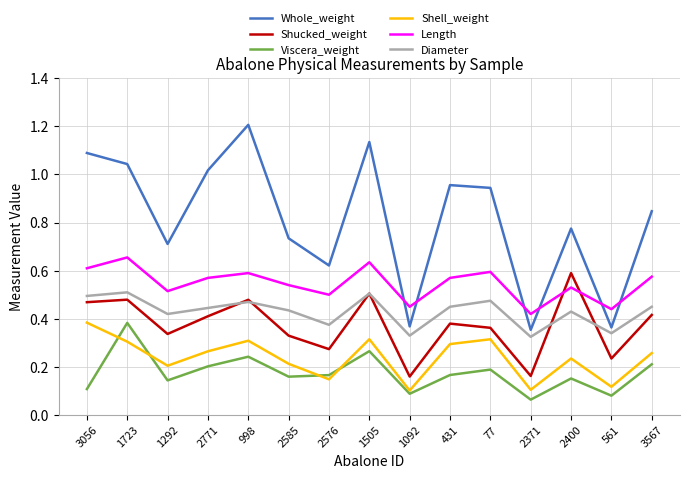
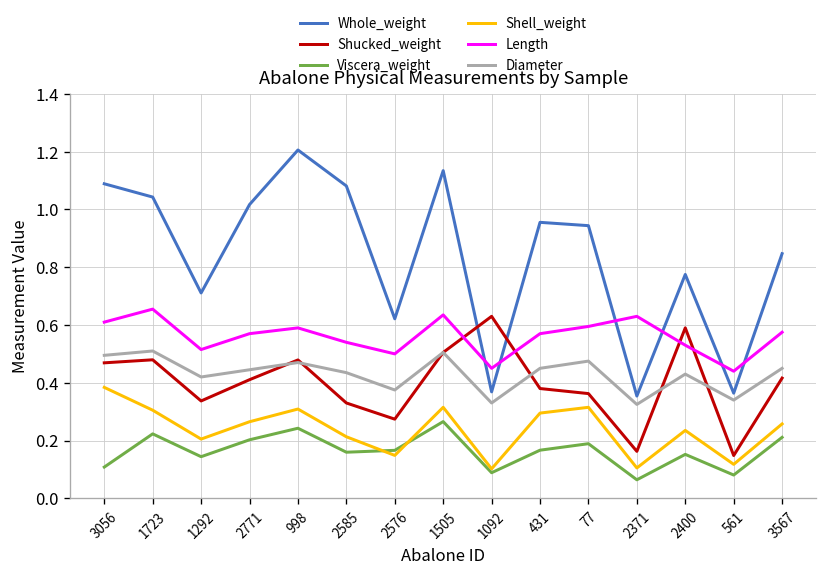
  {
    "Whole_weight": {
      "3056": 1.09,
      "1723": 1.04,
      "1292": 0.71,
      "2771": 1.02,
      "998": 1.21,
-     "2585": 0.73,
+     "2585": 1.08,
      "2576": 0.62,
      "1505": 1.13,
      "1092": 0.37,
      "431": 0.96,
      "77": 0.94,
      "2371": 0.35,
      "2400": 0.78,
      "561": 0.36,
      "3567": 0.85
    },
    "Shucked_weight": {
      "3056": 0.47,
      "1723": 0.48,
      "1292": 0.34,
      "2771": 0.41,
      "2585": 0.33,
      "2576": 0.27,
-     "1092": 0.16,
+     "1092": 0.63,
      "431": 0.38,
      "77": 0.36,
      "2371": 0.16,
      "2400": 0.59,
-     "561": 0.24,
+     "561": 0.15,
      "3567": 0.42
    },
    "Viscera_weight": {
      "3056": 0.11,
-     "1723": 0.38,
+     "1723": 0.22,
      "1292": 0.14,
      "2771": 0.20,
      "998": 0.24,
      "2585": 0.16,
      "2576": 0.17,
      "1505": 0.27,
      "1092": 0.09,
      "431": 0.17,
      "77": 0.19,
      "2371": 0.06,
      "2400": 0.15,
      "561": 0.08,
      "3567": 0.21
    },
    "Shell_weight": {
      "3056": 0.38,
      "1723": 0.31,
      "1292": 0.21,
      "2771": 0.27,
      "998": 0.31,
      "2585": 0.21,
      "2576": 0.15,
      "1505": 0.32,
      "1092": 0.10,
      "431": 0.30,
      "77": 0.32,
      "2371": 0.11,
      "2400": 0.24,
      "561": 0.12,
      "3567": 0.26
    },
    "Length": {
      "3056": 0.61,
      "1723": 0.66,
      "1292": 0.52,
      "2771": 0.57,
      "998": 0.59,
      "2585": 0.54,
      "2576": 0.50,
      "1505": 0.64,
      "1092": 0.45,
      "431": 0.57,
      "77": 0.60,
-     "2371": 0.42,
+     "2371": 0.63,
      "2400": 0.53,
      "561": 0.44,
      "3567": 0.58
    },
    "Diameter": {
      "3056": 0.50,
      "1723": 0.51,
      "1292": 0.42,
      "2771": 0.45,
      "2585": 0.44,
      "2576": 0.38,
      "1092": 0.33,
      "431": 0.45,
      "77": 0.48,
      "2371": 0.33,
      "2400": 0.43,
      "561": 0.34,
      "3567": 0.45
    }
  }
